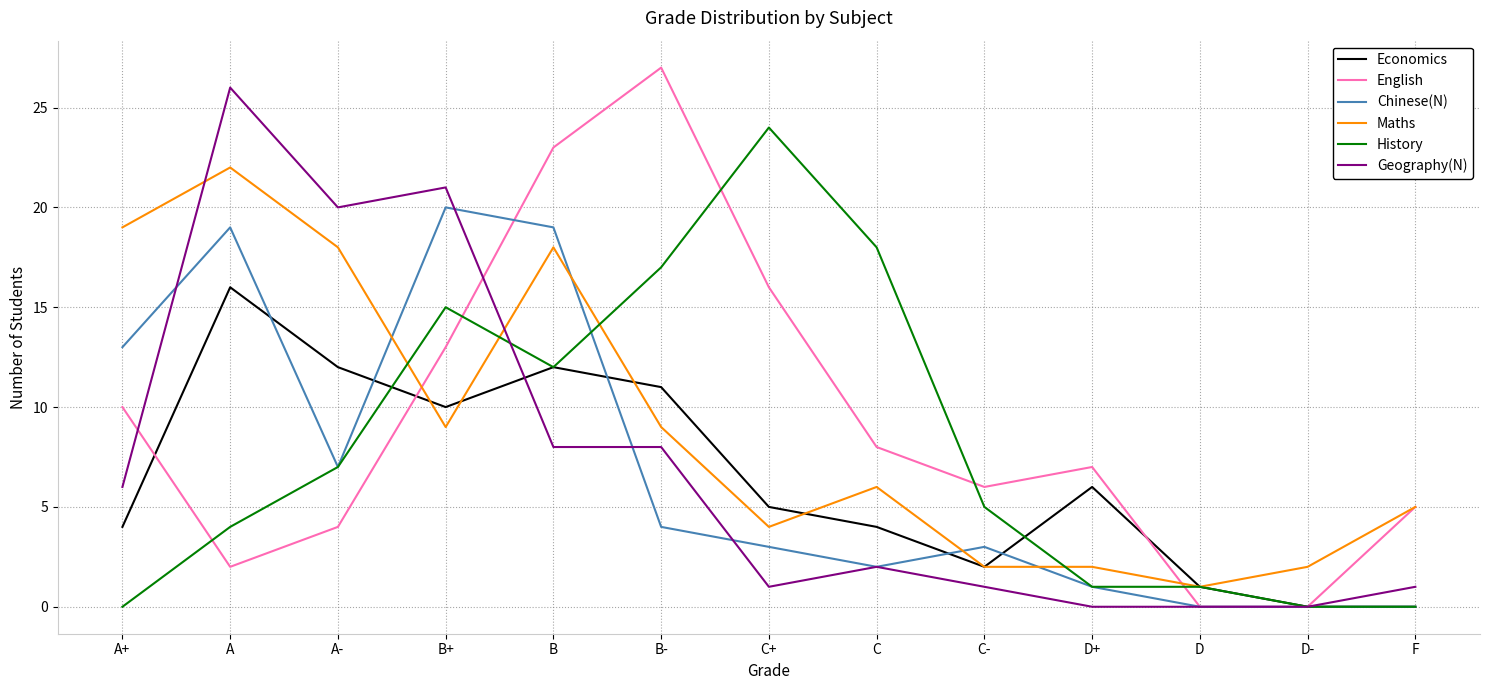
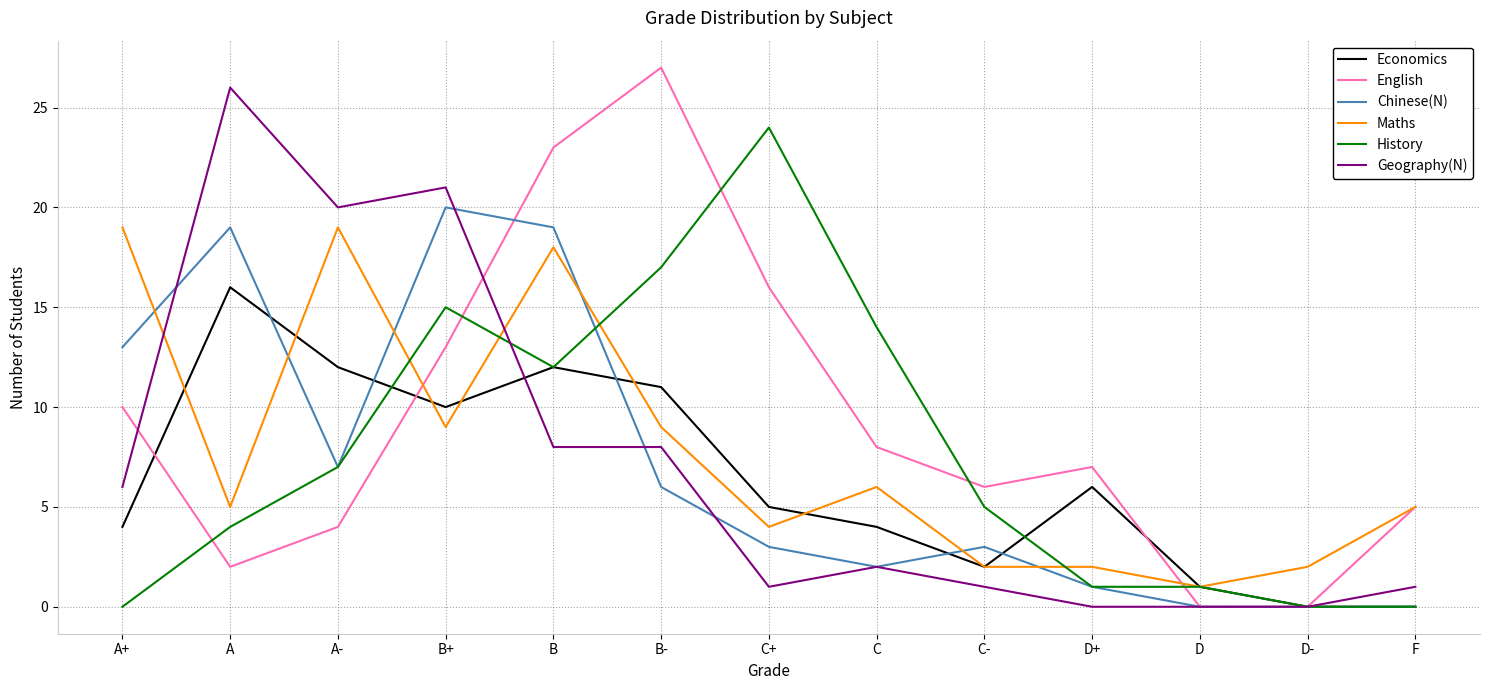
  {
    "Economics": {
      "A+": 4,
      "A": 16,
      "A-": 12,
      "B+": 10,
      "B-": 11,
      "C+": 5,
      "C": 4,
      "D+": 6
    },
    "English": {
      "A+": 10,
      "A": 2,
      "A-": 4,
      "B+": 13,
      "B": 23,
      "B-": 27,
      "C+": 16,
      "C": 8,
      "C-": 6,
      "D+": 7
    },
    "Chinese(N)": {
      "A+": 13,
      "A": 19,
      "B+": 20,
      "B": 19,
-     "B-": 4,
+     "B-": 6,
      "C+": 3,
      "C-": 3
    },
    "Maths": {
      "A+": 19,
-     "A": 22,
-     "A-": 18,
+     "A": 5,
+     "A-": 19,
      "B+": 9,
      "B": 18,
      "B-": 9,
      "C+": 4,
      "C": 6,
      "D+": 2,
      "D-": 2
    },
    "History": {
      "A+": 0,
      "A": 4,
      "B+": 15,
      "B-": 17,
      "C+": 24,
-     "C": 18,
+     "C": 14,
      "C-": 5
    },
    "Geography(N)": {
      "A+": 6,
      "A": 26,
      "A-": 20,
      "B+": 21,
      "B": 8,
      "B-": 8,
      "C+": 1,
      "C-": 1,
      "D+": 0,
      "F": 1
    }
  }
